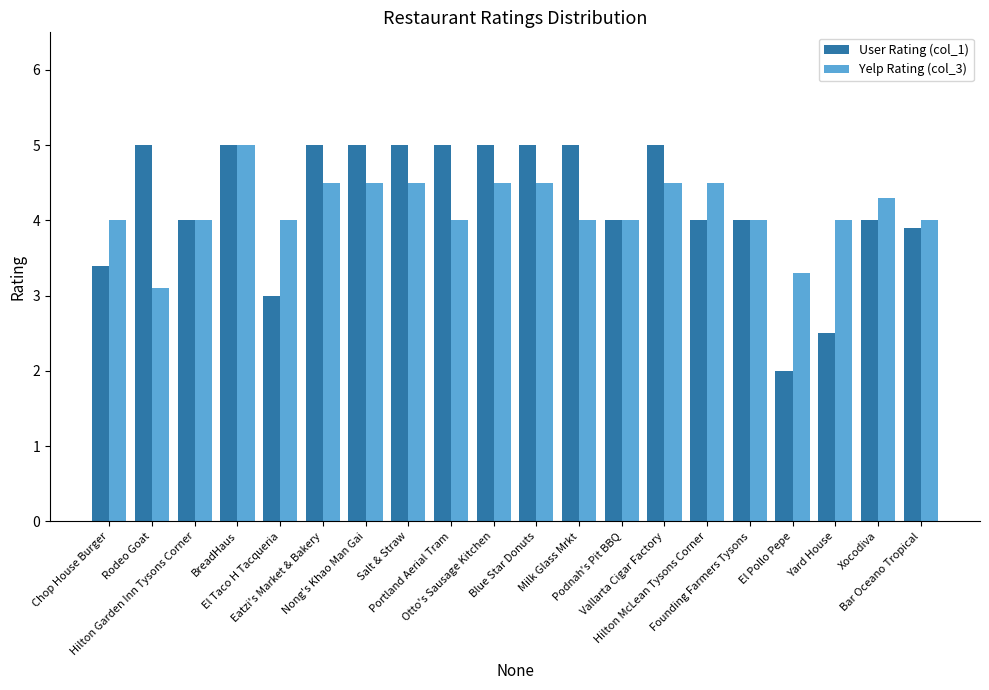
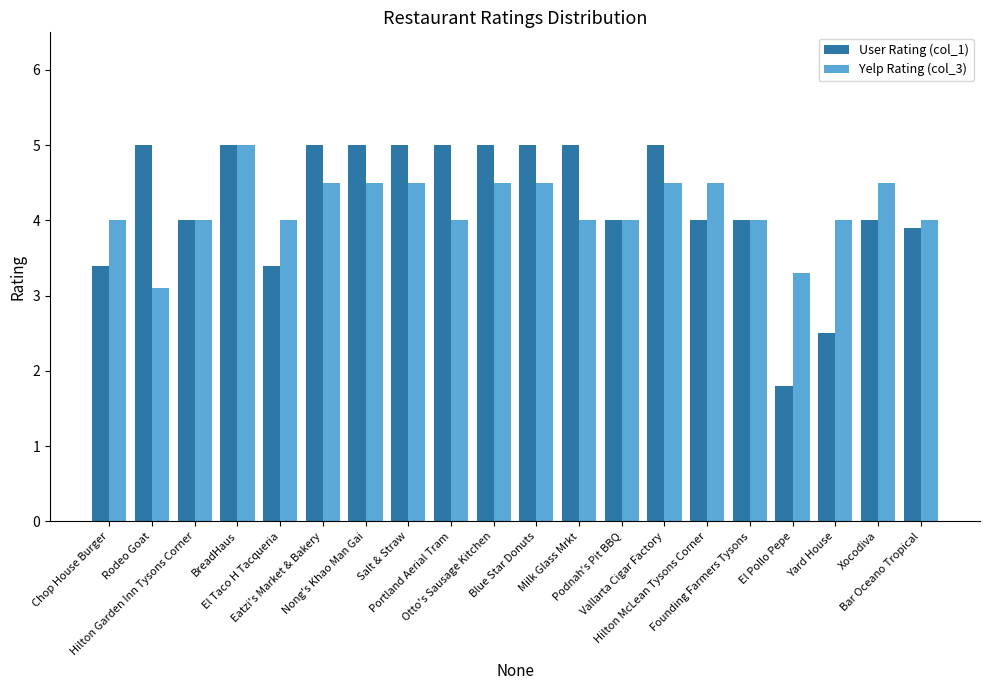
  {
    "User Rating (col_1)": {
      "Chop House Burger": 3.4,
      "Rodeo Goat": 5.0,
      "Hilton Garden Inn Tysons Corner": 4.0,
      "BreadHaus": 5.0,
-     "El Taco H Tacqueria": 3.0,
+     "El Taco H Tacqueria": 3.4,
      "Eatzi's Market & Bakery": 5.0,
      "Nong's Khao Man Gai": 5.0,
      "Salt & Straw": 5.0,
      "Portland Aerial Tram": 5.0,
      "Otto's Sausage Kitchen": 5.0,
      "Blue Star Donuts": 5.0,
      "Milk Glass Mrkt": 5.0,
      "Podnah's Pit BBQ": 4.0,
      "Vallarta Cigar Factory": 5.0,
      "Hilton McLean Tysons Corner": 4.0,
      "Founding Farmers Tysons": 4.0,
-     "El Pollo Pepe": 2.0,
+     "El Pollo Pepe": 1.8,
      "Yard House": 2.5,
      "Xocodiva": 4.0,
      "Bar Oceano Tropical": 3.9
    },
    "Yelp Rating (col_3)": {
      "Chop House Burger": 4.0,
      "Rodeo Goat": 3.1,
      "Hilton Garden Inn Tysons Corner": 4.0,
      "BreadHaus": 5.0,
      "El Taco H Tacqueria": 4.0,
      "Eatzi's Market & Bakery": 4.5,
      "Nong's Khao Man Gai": 4.5,
      "Salt & Straw": 4.5,
      "Portland Aerial Tram": 4.0,
      "Otto's Sausage Kitchen": 4.5,
      "Blue Star Donuts": 4.5,
      "Milk Glass Mrkt": 4.0,
      "Podnah's Pit BBQ": 4.0,
      "Vallarta Cigar Factory": 4.5,
      "Hilton McLean Tysons Corner": 4.5,
      "Founding Farmers Tysons": 4.0,
      "El Pollo Pepe": 3.3,
      "Yard House": 4.0,
-     "Xocodiva": 4.3,
+     "Xocodiva": 4.5,
      "Bar Oceano Tropical": 4.0
    }
  }
